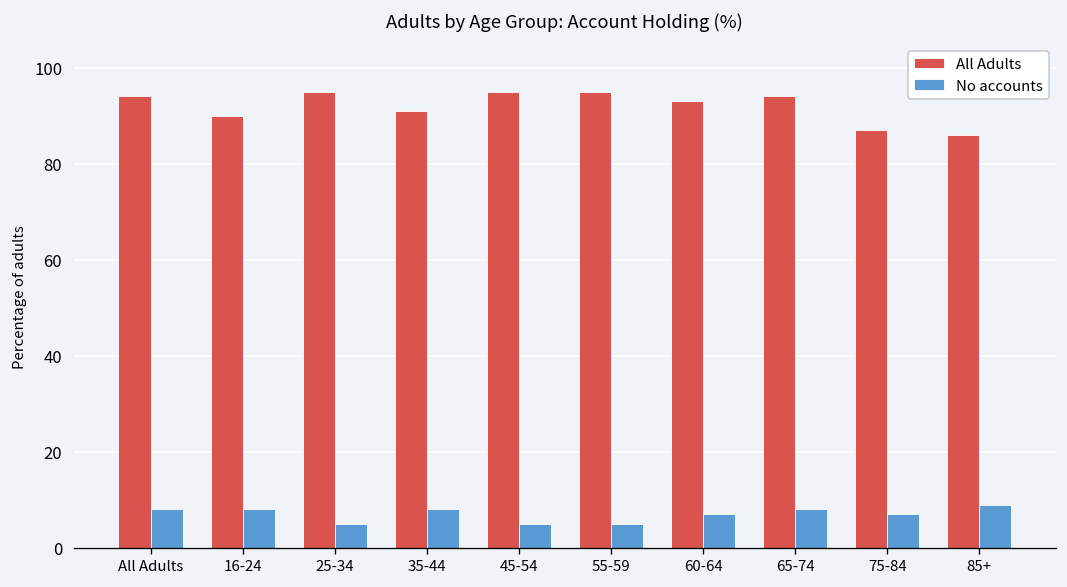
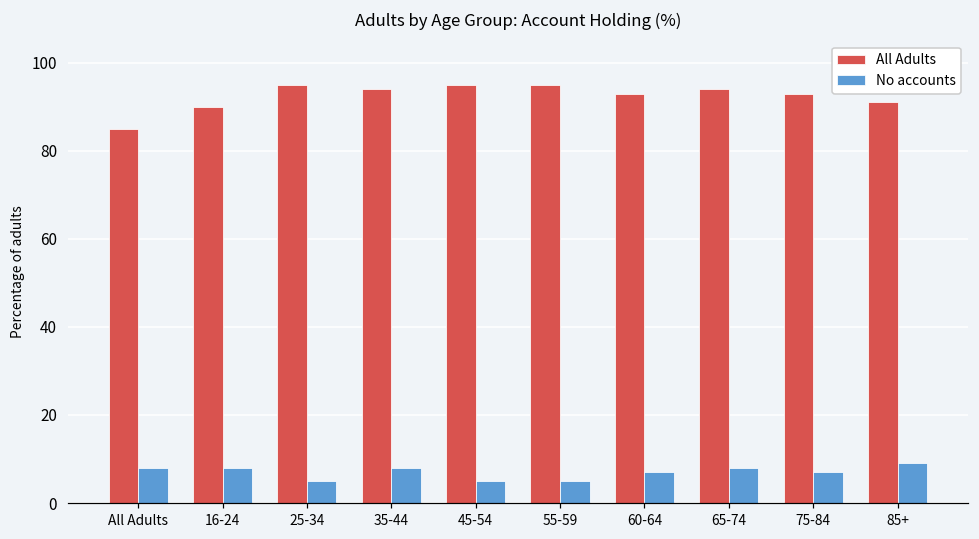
  {
    "All Adults": {
-     "All Adults": 94,
+     "All Adults": 85,
      "16-24": 90,
      "25-34": 95,
-     "35-44": 91,
+     "35-44": 94,
      "45-54": 95,
      "55-59": 95,
      "60-64": 93,
      "65-74": 94,
-     "75-84": 87,
-     "85+": 86
+     "75-84": 93,
+     "85+": 91
    },
    "No accounts": {
      "All Adults": 8,
      "16-24": 8,
      "25-34": 5,
      "35-44": 8,
      "45-54": 5,
      "55-59": 5,
      "60-64": 7,
      "65-74": 8,
      "75-84": 7,
      "85+": 9
    }
  }
